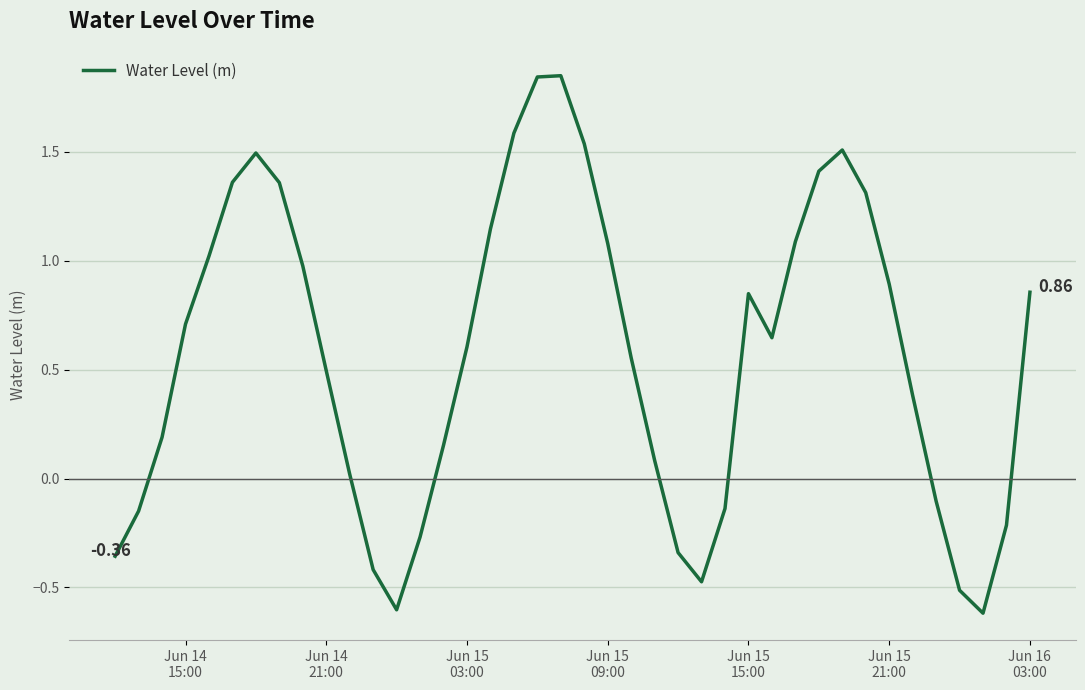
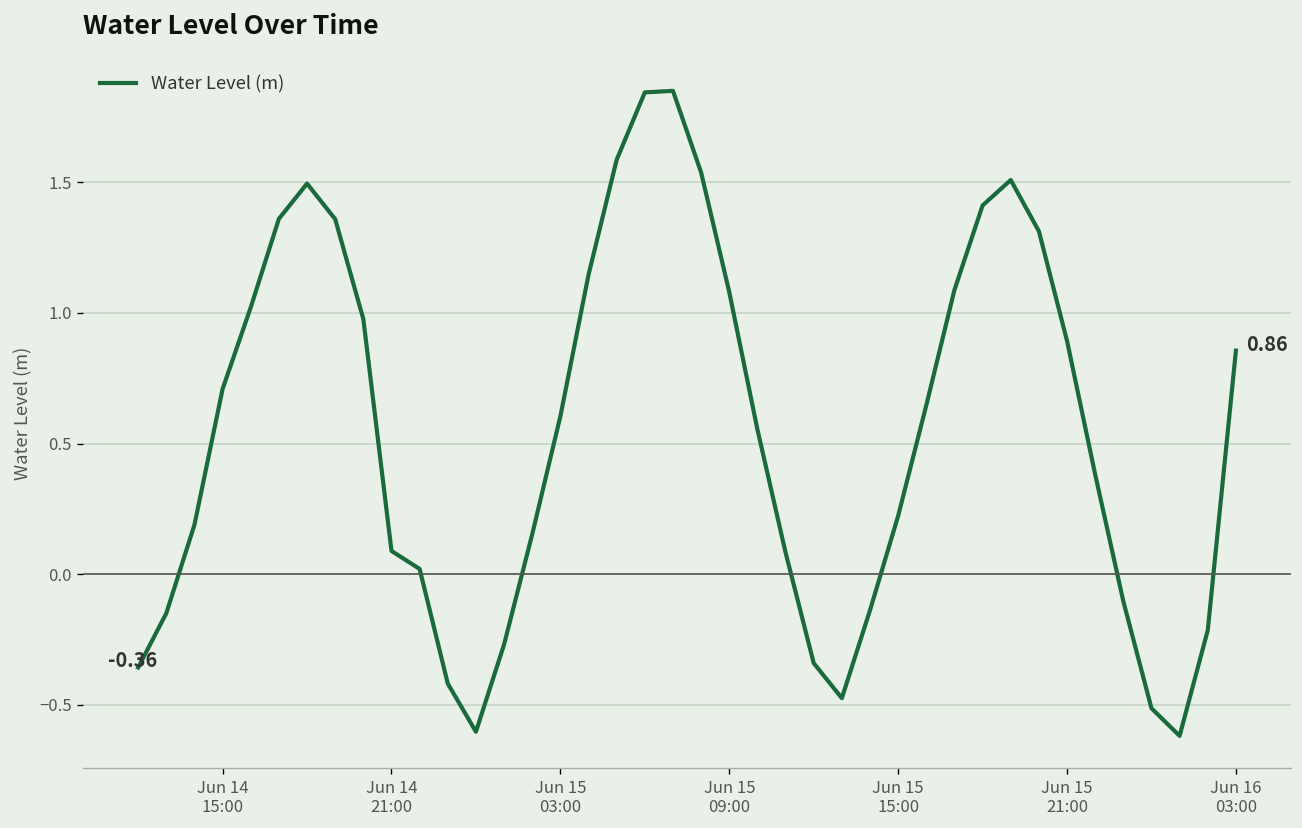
  {
    "Jun 14 15:00": 0.71,
-   "Jun 14 21:00": 0.50,
+   "Jun 14 21:00": 0.09,
    "Jun 15 03:00": 0.60,
    "Jun 15 09:00": 1.08,
-   "Jun 15 15:00": 0.85,
+   "Jun 15 15:00": 0.22,
    "Jun 15 21:00": 0.89
  }
